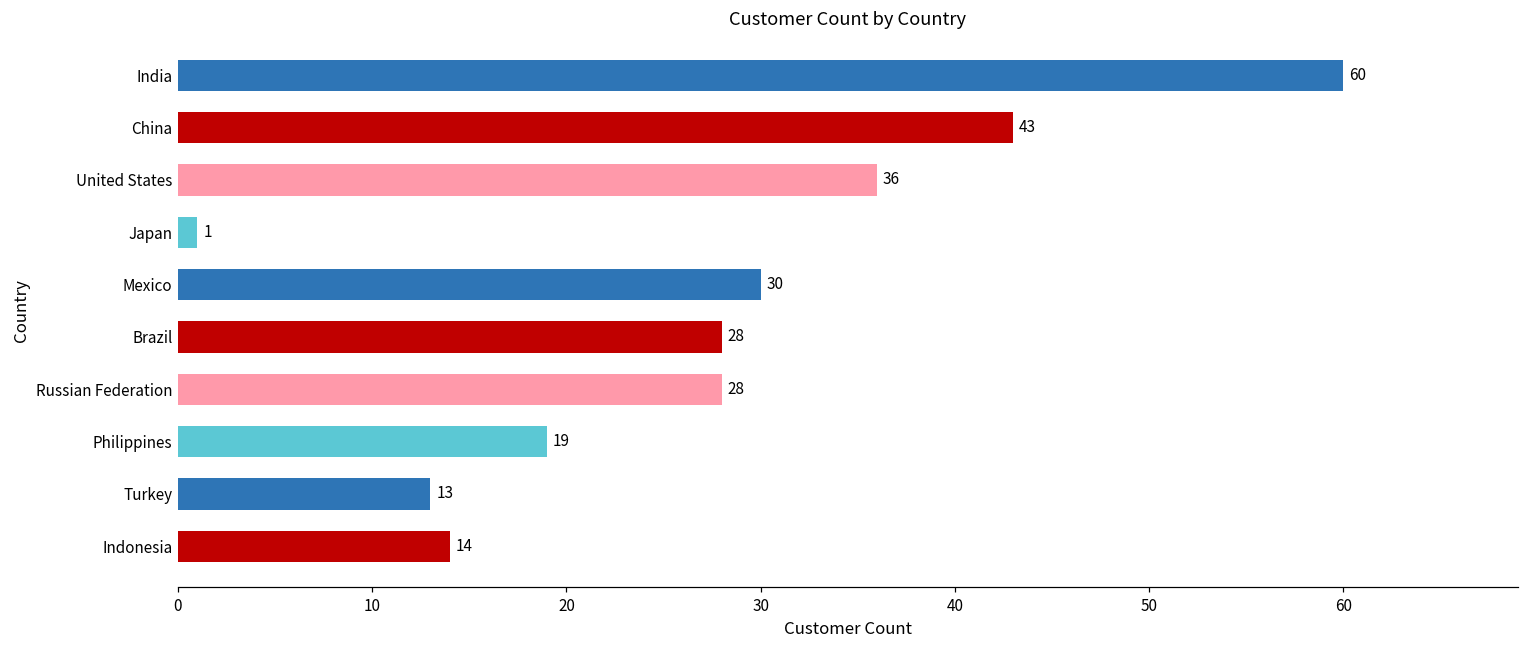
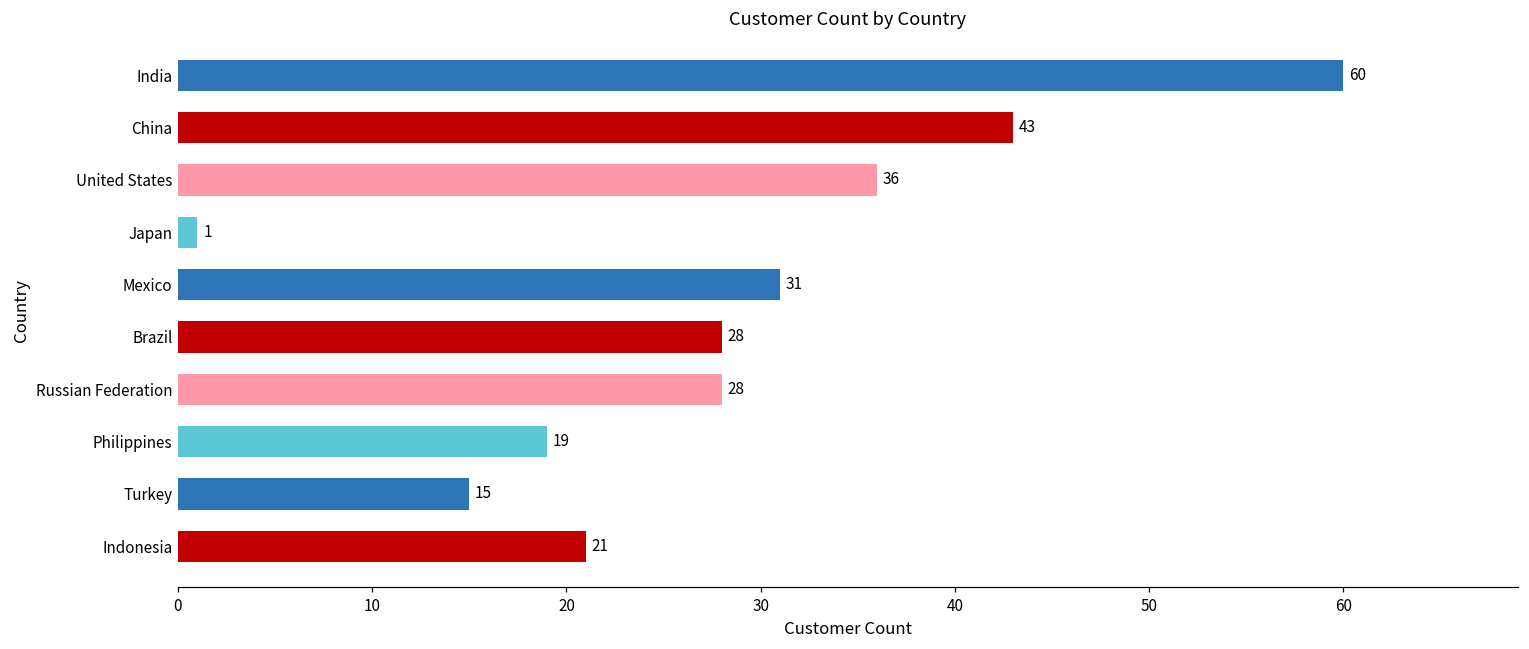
  {
    "India": 60,
    "China": 43,
    "United States": 36,
    "Japan": 1,
-   "Mexico": 30,
+   "Mexico": 31,
    "Brazil": 28,
    "Russian Federation": 28,
    "Philippines": 19,
-   "Turkey": 13,
-   "Indonesia": 14
+   "Turkey": 15,
+   "Indonesia": 21
  }
